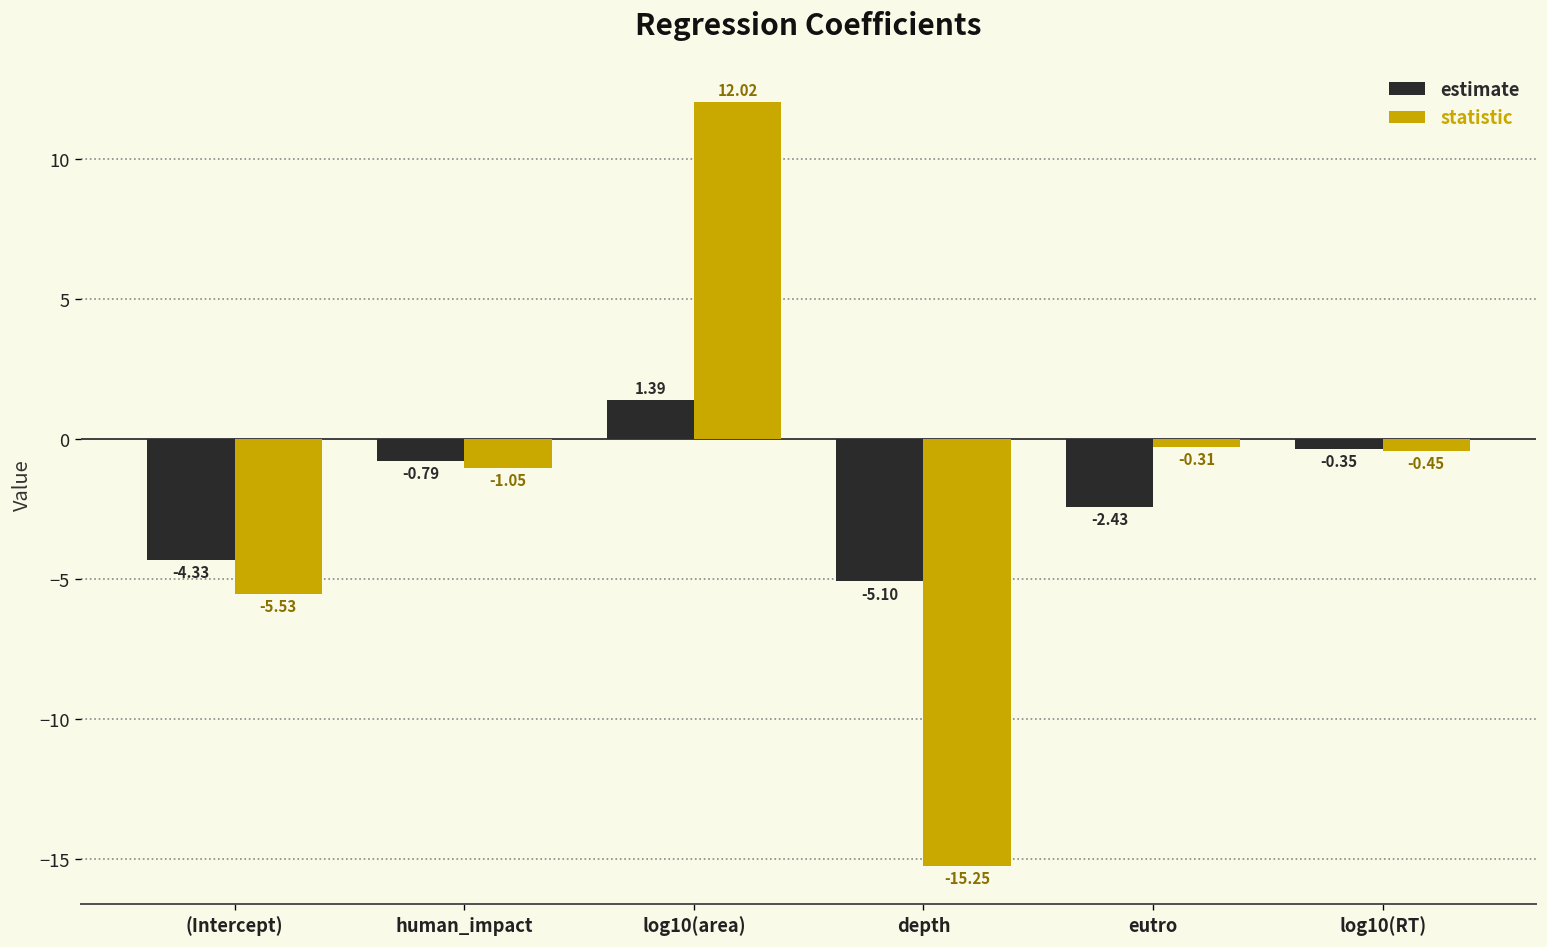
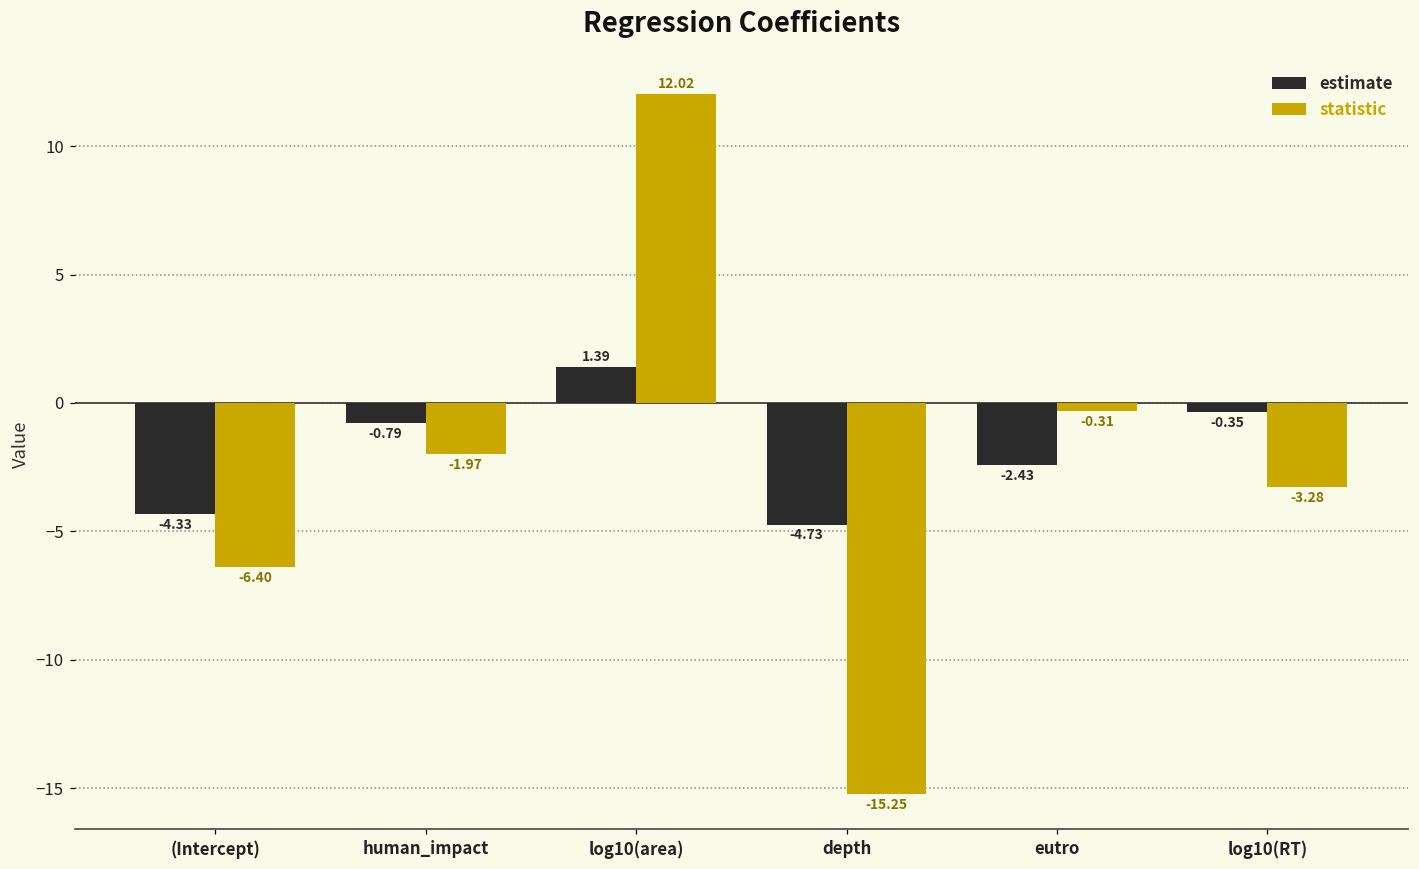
  {
    "estimate": {
      "(Intercept)": -4.33,
      "human_impact": -0.79,
      "log10(area)": 1.39,
-     "depth": -5.10,
+     "depth": -4.73,
      "eutro": -2.43,
      "log10(RT)": -0.35
    },
    "statistic": {
-     "(Intercept)": -5.53,
-     "human_impact": -1.05,
+     "(Intercept)": -6.40,
+     "human_impact": -1.97,
      "log10(area)": 12.02,
      "depth": -15.25,
      "eutro": -0.31,
-     "log10(RT)": -0.45
+     "log10(RT)": -3.28
    }
  }
